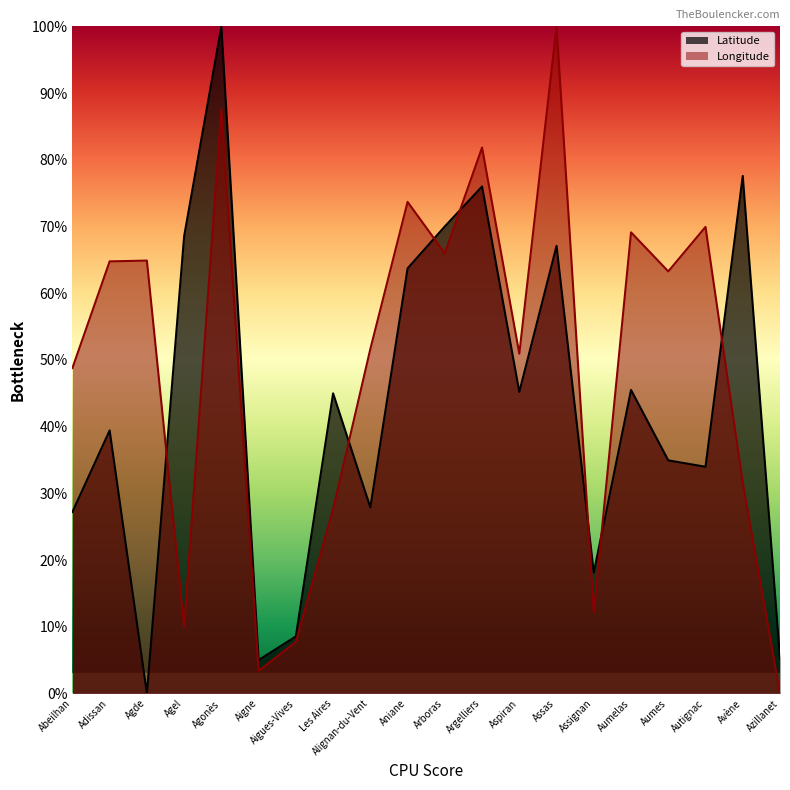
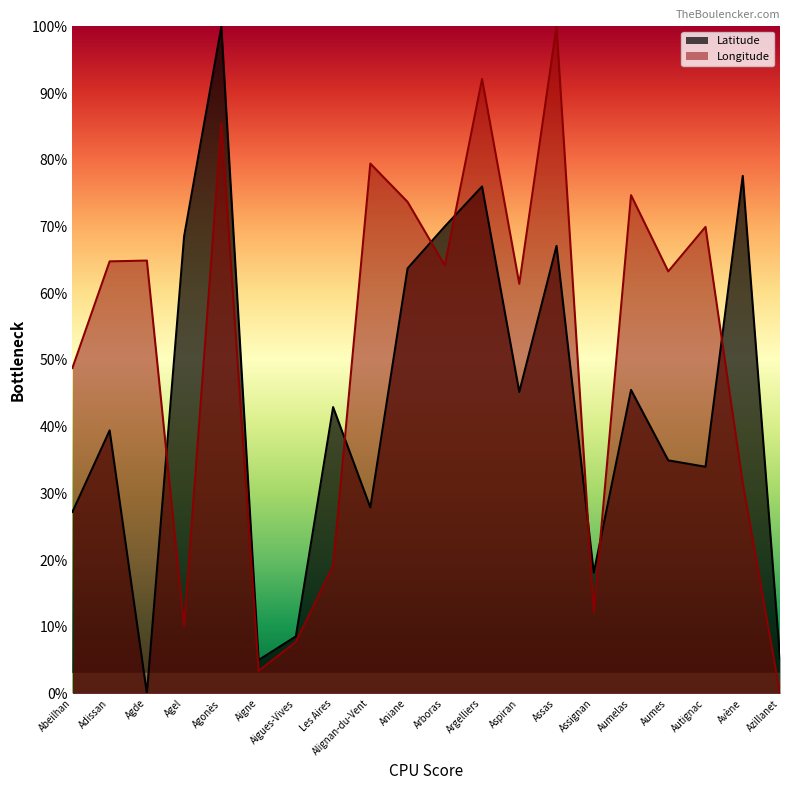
  {
    "Latitude": {
      "Abeilhan": "27%",
      "Adissan": "39%",
      "Agel": "69%",
      "Agonès": "100%",
      "Aigne": "5%",
      "Aigues-Vives": "9%",
-     "Les Aires": "45%",
+     "Les Aires": "43%",
      "Alignan-du-Vent": "28%",
      "Aniane": "64%",
      "Arboras": "70%",
      "Argelliers": "76%",
      "Aspiran": "45%",
      "Assas": "67%",
      "Assignan": "18%",
      "Aumelas": "46%",
      "Aumes": "35%",
      "Autignac": "34%",
      "Avène": "78%",
      "Azillanet": "5%"
    },
    "Longitude": {
      "Abeilhan": "49%",
      "Adissan": "65%",
      "Agde": "65%",
      "Agel": "10%",
-     "Agonès": "88%",
+     "Agonès": "85%",
      "Aigne": "3%",
      "Aigues-Vives": "8%",
-     "Les Aires": "28%",
-     "Alignan-du-Vent": "52%",
+     "Les Aires": "19%",
+     "Alignan-du-Vent": "79%",
      "Aniane": "74%",
-     "Arboras": "66%",
-     "Argelliers": "82%",
-     "Aspiran": "51%",
+     "Arboras": "64%",
+     "Argelliers": "92%",
+     "Aspiran": "61%",
      "Assas": "100%",
      "Assignan": "12%",
-     "Aumelas": "69%",
+     "Aumelas": "75%",
      "Aumes": "63%",
      "Autignac": "70%",
      "Avène": "32%"
    }
  }
